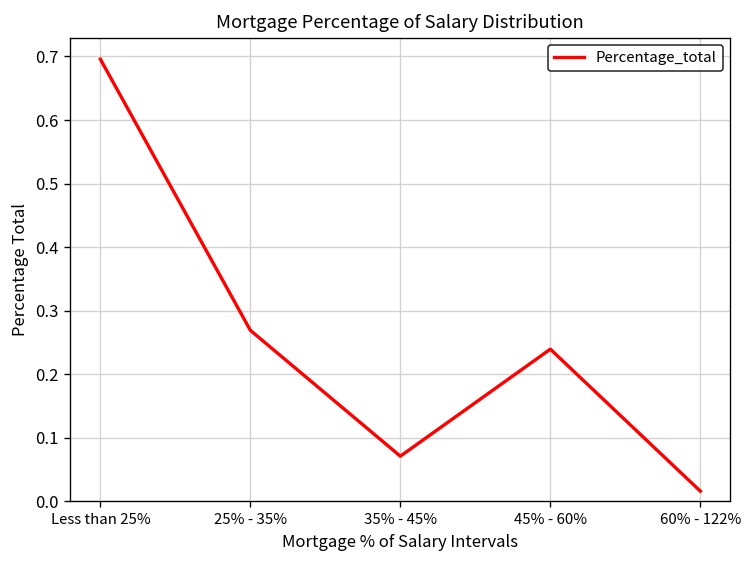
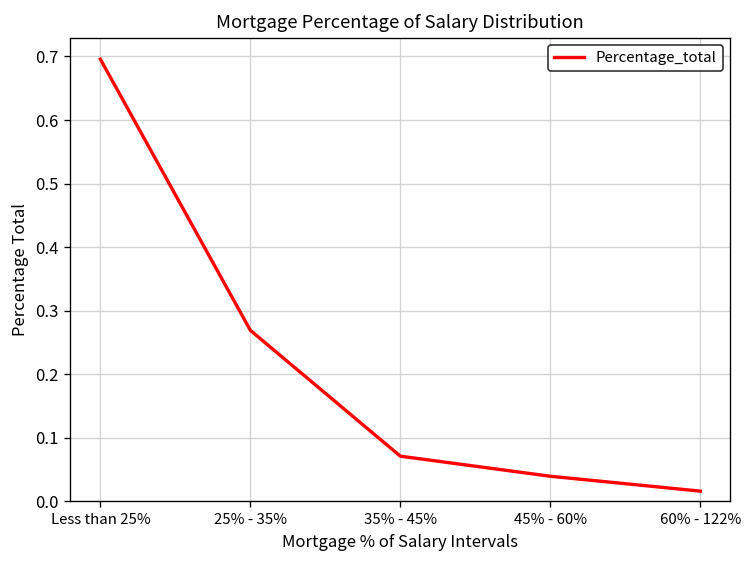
  {
    "Less than 25%": 0.70,
    "25% - 35%": 0.27,
    "35% - 45%": 0.07,
-   "45% - 60%": 0.24,
+   "45% - 60%": 0.04,
    "60% - 122%": 0.02
  }
